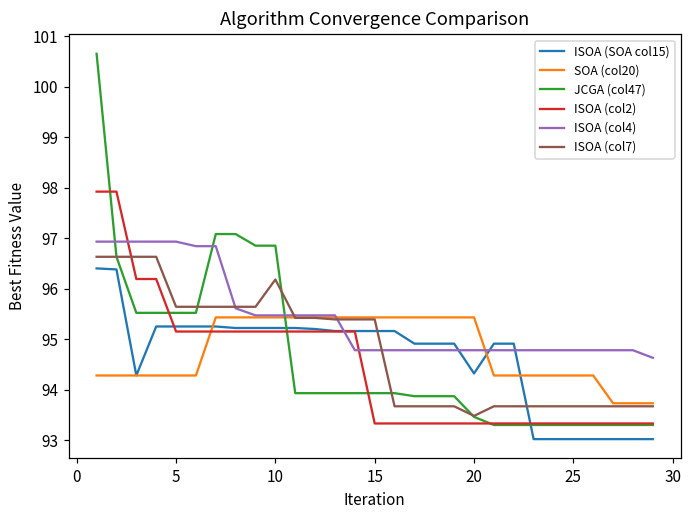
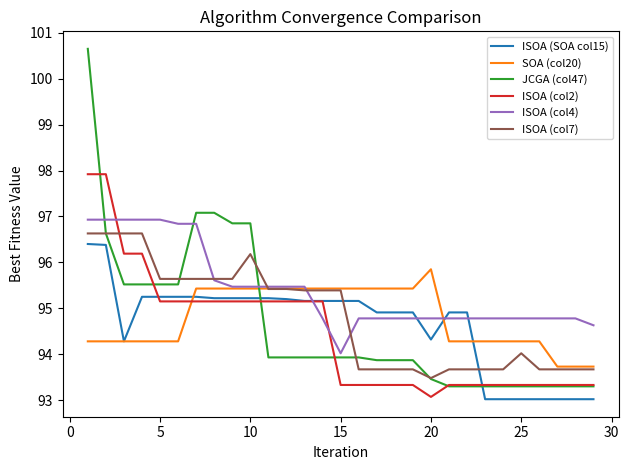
  {
    "ISOA (SOA col15)": {
      "5": 95.3,
      "10": 95.2,
      "15": 95.2,
      "20": 94.3,
      "25": 93.0
    },
    "SOA (col20)": {
      "5": 94.3,
-     "20": 95.4,
+     "20": 95.9,
      "25": 94.3
    },
    "JCGA (col47)": {
      "5": 95.5,
      "10": 96.9,
      "15": 93.9
    },
    "ISOA (col2)": {
      "5": 95.2,
      "10": 95.2,
      "15": 93.3,
-     "20": 93.3
+     "20": 93.1
    },
    "ISOA (col4)": {
      "5": 96.9,
-     "15": 94.8,
+     "15": 94.0,
      "20": 94.8,
      "25": 94.8
    },
    "ISOA (col7)": {
      "5": 95.6,
      "10": 96.2,
-     "25": 93.7
+     "25": 94.0
    }
  }
